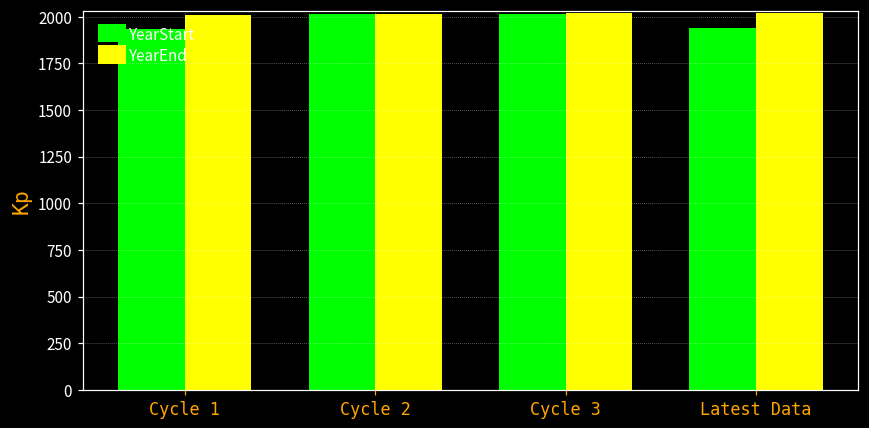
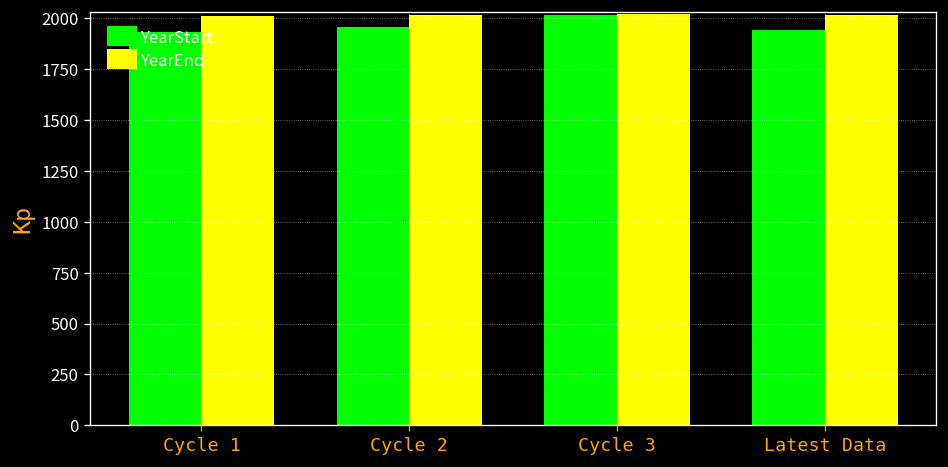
  {
    "YearStart": {
      "Cycle 1": 1930,
-     "Cycle 2": 2010,
+     "Cycle 2": 1960,
      "Cycle 3": 2020,
      "Latest Data": 1940
    },
    "YearEnd": {
      "Cycle 1": 2010,
      "Cycle 2": 2020,
      "Cycle 3": 2020,
      "Latest Data": 2020
    }
  }
